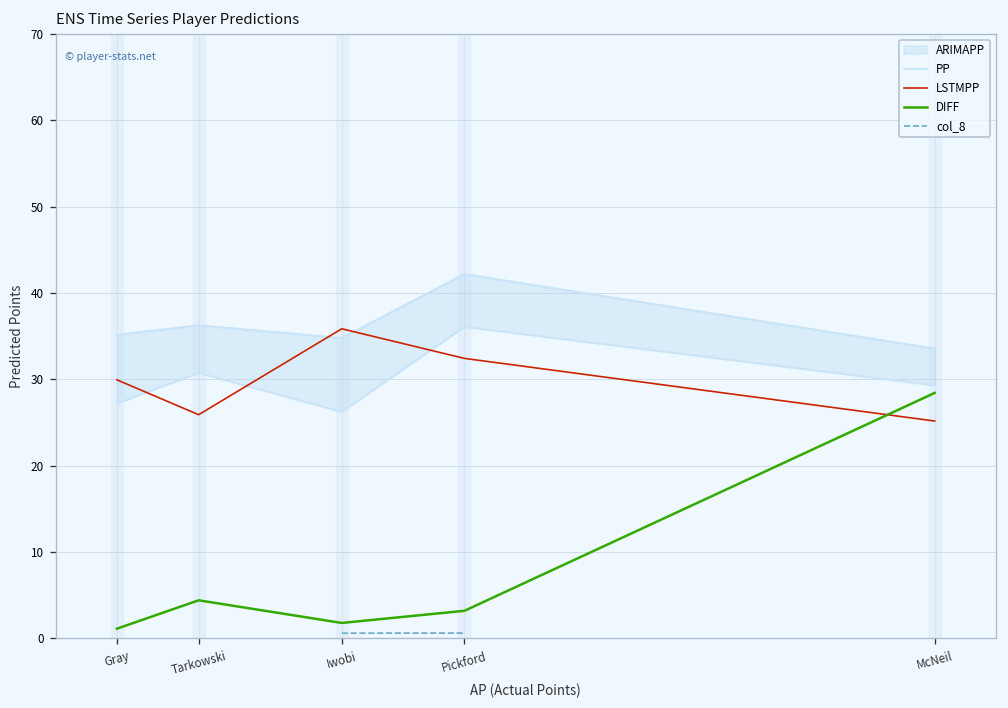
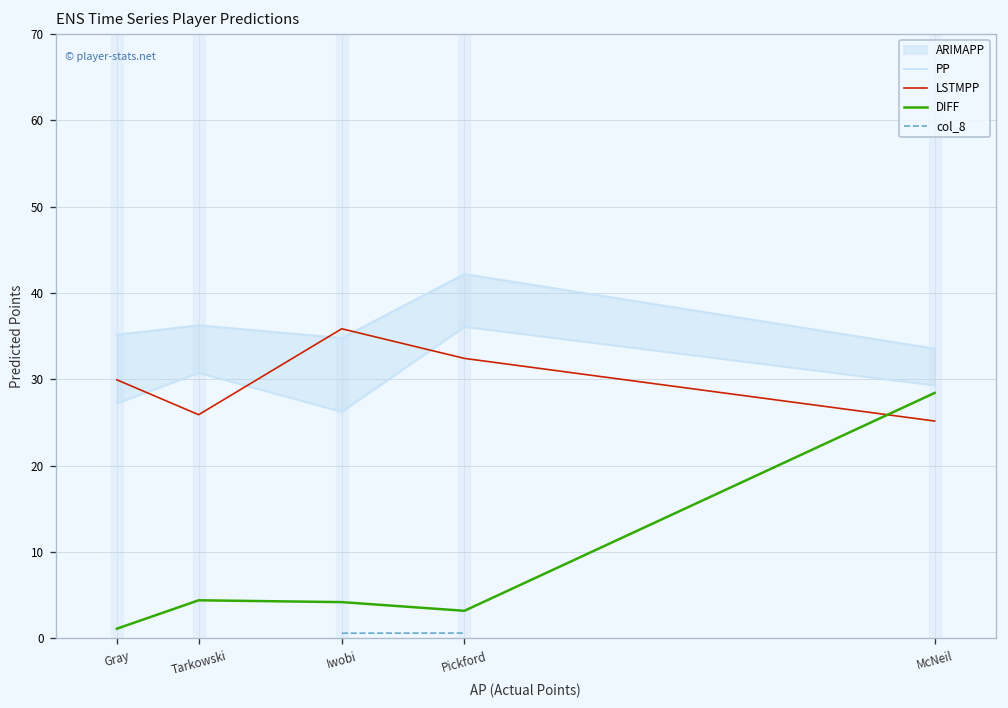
  {
    "LSTMPP": {
      "Gray": 30,
      "Tarkowski": 26,
      "Iwobi": 36,
      "Pickford": 32,
      "McNeil": 25
    },
    "DIFF": {
      "Gray": 1,
      "Tarkowski": 4,
-     "Iwobi": 2,
+     "Iwobi": 4,
      "Pickford": 3,
      "McNeil": 28
    },
    "col_8": {
      "Iwobi": 1,
      "Pickford": 1
    }
  }
